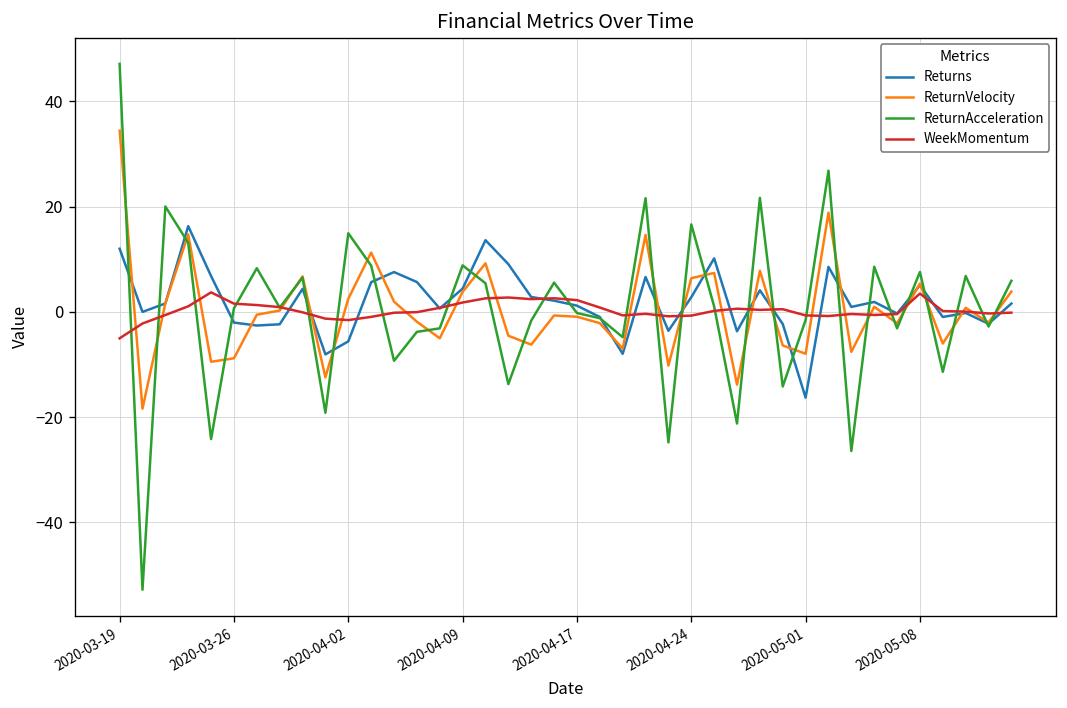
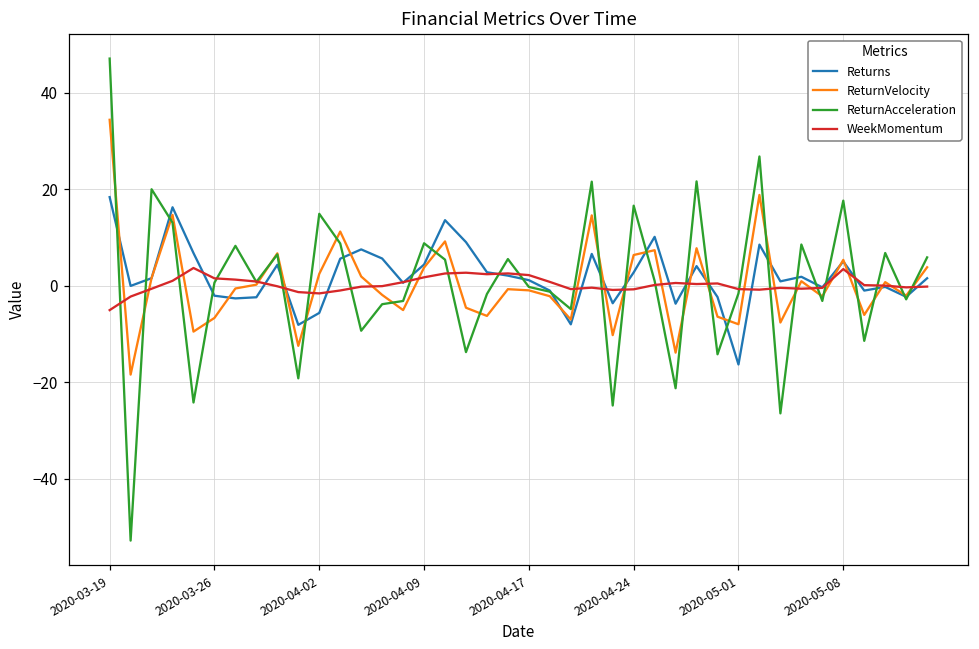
  {
    "Returns": {
-     "2020-03-19": 12,
+     "2020-03-19": 18,
      "2020-03-26": -2,
      "2020-04-02": -6,
      "2020-04-09": 4,
      "2020-04-17": 1,
      "2020-04-24": 3,
      "2020-05-01": -16
    },
    "ReturnVelocity": {
      "2020-03-19": 34,
-     "2020-03-26": -9,
+     "2020-03-26": -7,
      "2020-04-02": 2,
      "2020-04-09": 4,
      "2020-04-17": -1,
      "2020-04-24": 6,
      "2020-05-01": -8
    },
    "ReturnAcceleration": {
      "2020-03-19": 47,
      "2020-03-26": 1,
      "2020-04-02": 15,
      "2020-04-09": 9,
      "2020-04-17": 0,
      "2020-04-24": 17,
      "2020-05-01": -2,
-     "2020-05-08": 8
+     "2020-05-08": 18
    },
    "WeekMomentum": {
      "2020-03-19": -5,
      "2020-03-26": 2,
      "2020-04-02": -2,
      "2020-04-09": 2,
      "2020-04-17": 2,
      "2020-04-24": -1,
      "2020-05-01": -1,
      "2020-05-08": 3
    }
  }
